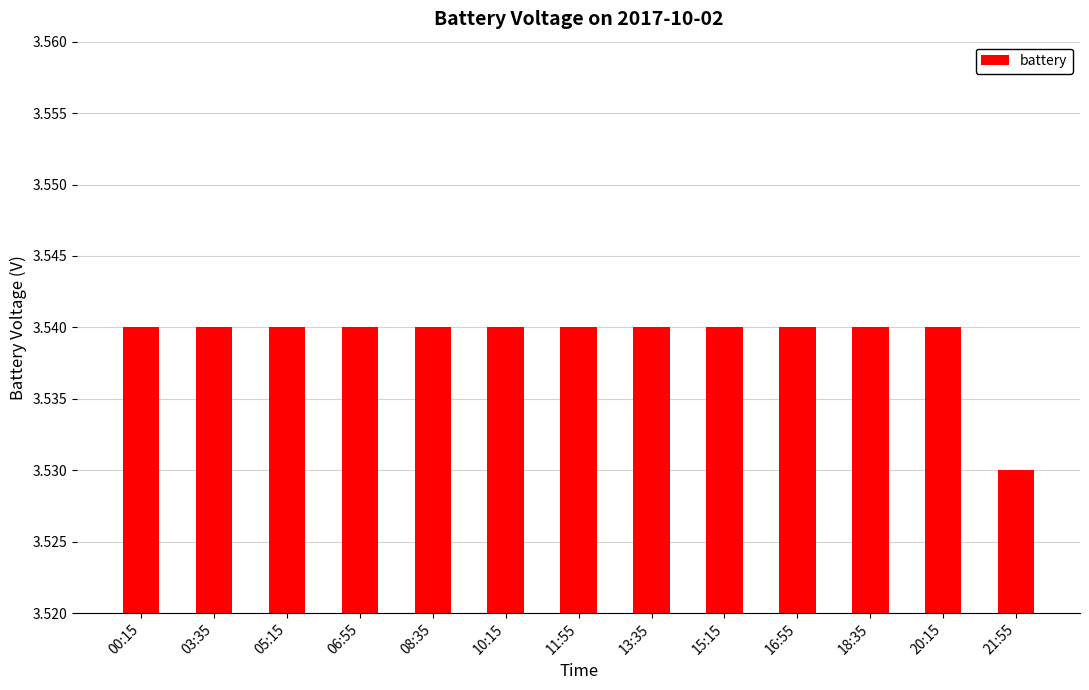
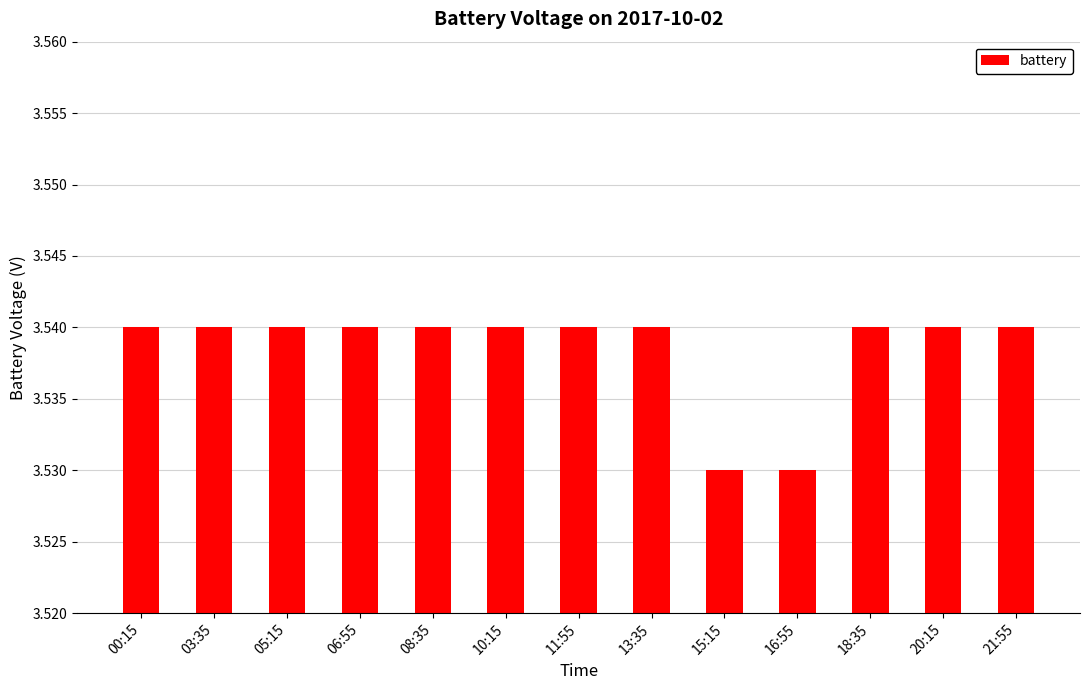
  {
    "00:15": 3.54,
    "03:35": 3.54,
    "05:15": 3.54,
    "06:55": 3.54,
    "08:35": 3.54,
    "10:15": 3.54,
    "11:55": 3.54,
    "13:35": 3.54,
-   "15:15": 3.54,
-   "16:55": 3.54,
+   "15:15": 3.53,
+   "16:55": 3.53,
    "18:35": 3.54,
    "20:15": 3.54,
-   "21:55": 3.53
+   "21:55": 3.54
  }
